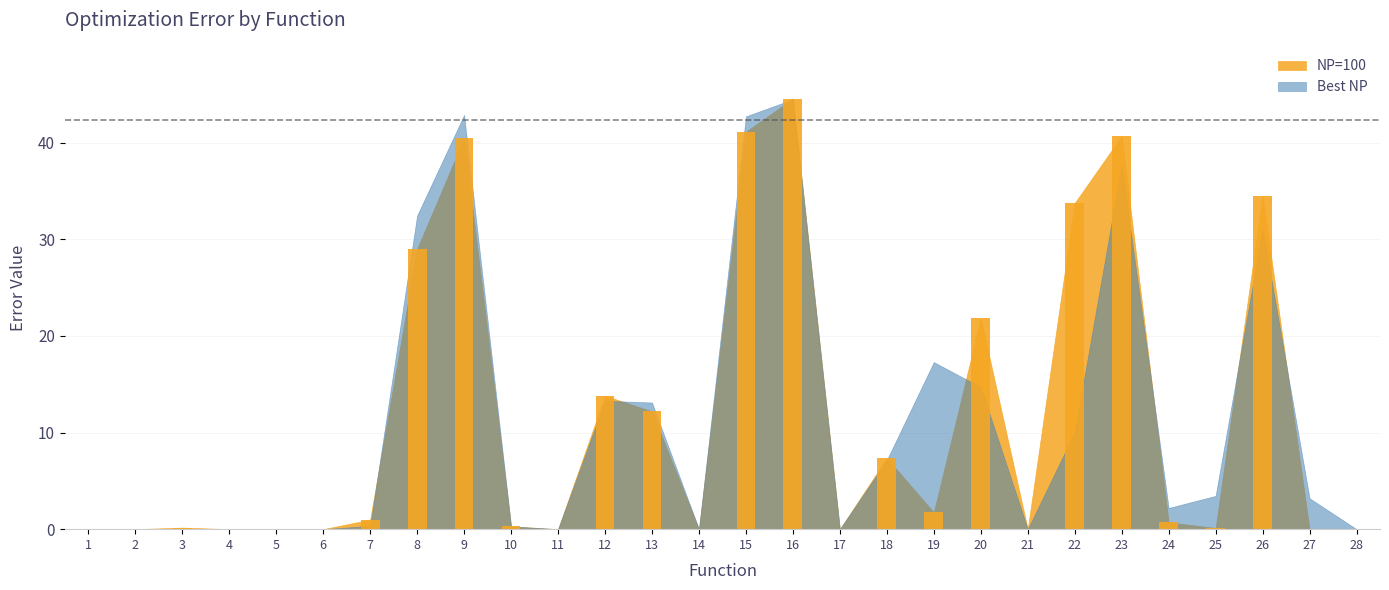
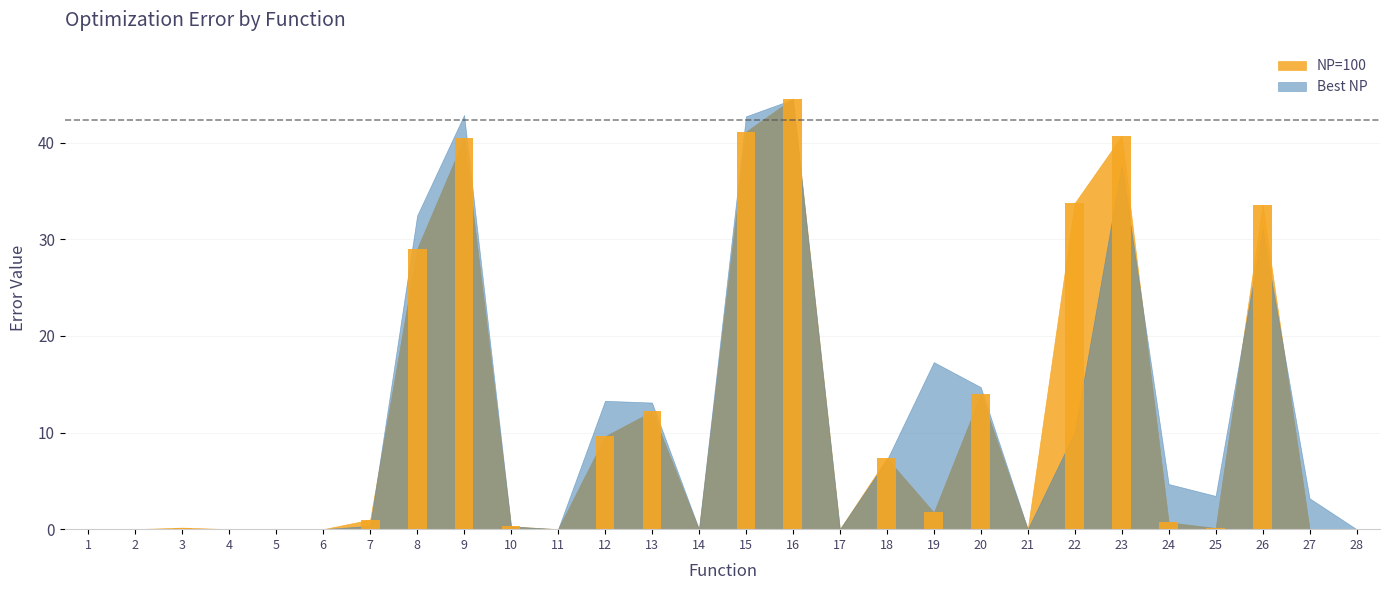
  {
    "NP=100": {
      "7": 1,
      "8": 29,
      "9": 40,
      "10": 0,
-     "12": 14,
+     "12": 10,
      "13": 12,
      "15": 41,
      "16": 45,
      "18": 7,
      "19": 2,
-     "20": 22,
+     "20": 14,
      "22": 34,
      "23": 41,
      "24": 1,
-     "26": 34.5
+     "26": 33.5
    },
    "Best NP": {
      "7": 0,
      "8": 32,
      "9": 43,
      "12": 13,
      "13": 13,
      "15": 43,
      "19": 17,
      "20": 15,
      "22": 10,
      "23": 38,
-     "24": 2,
+     "24": 5,
      "25": 3,
      "26": 31,
      "27": 3
    }
  }
